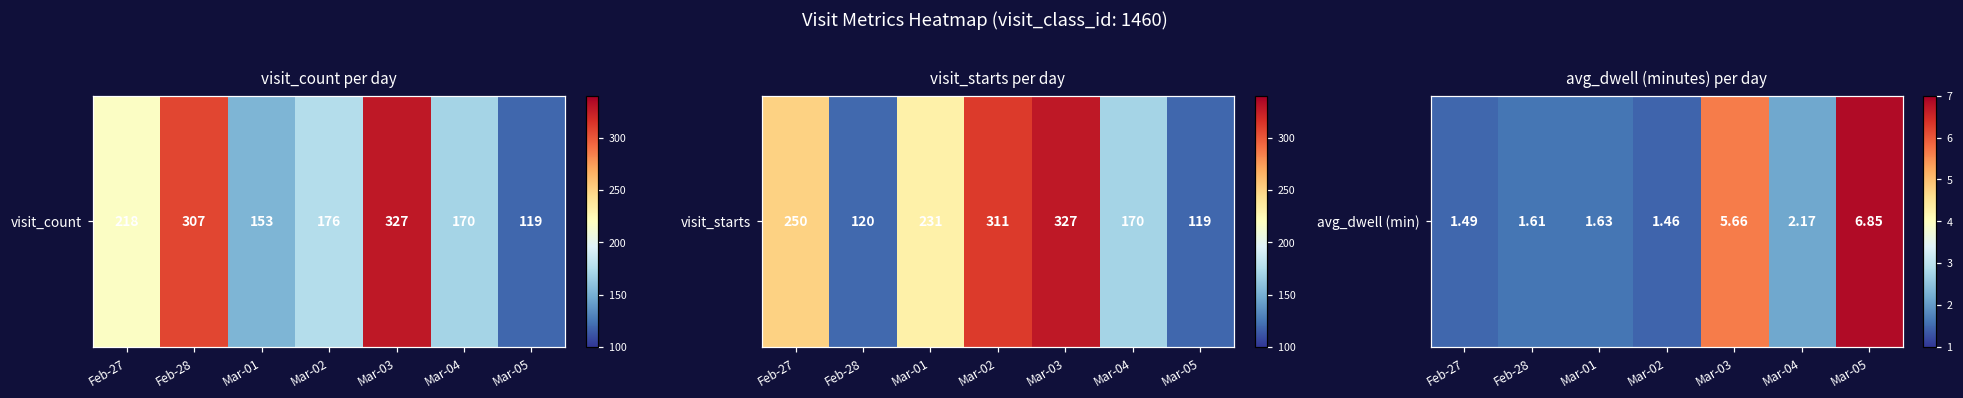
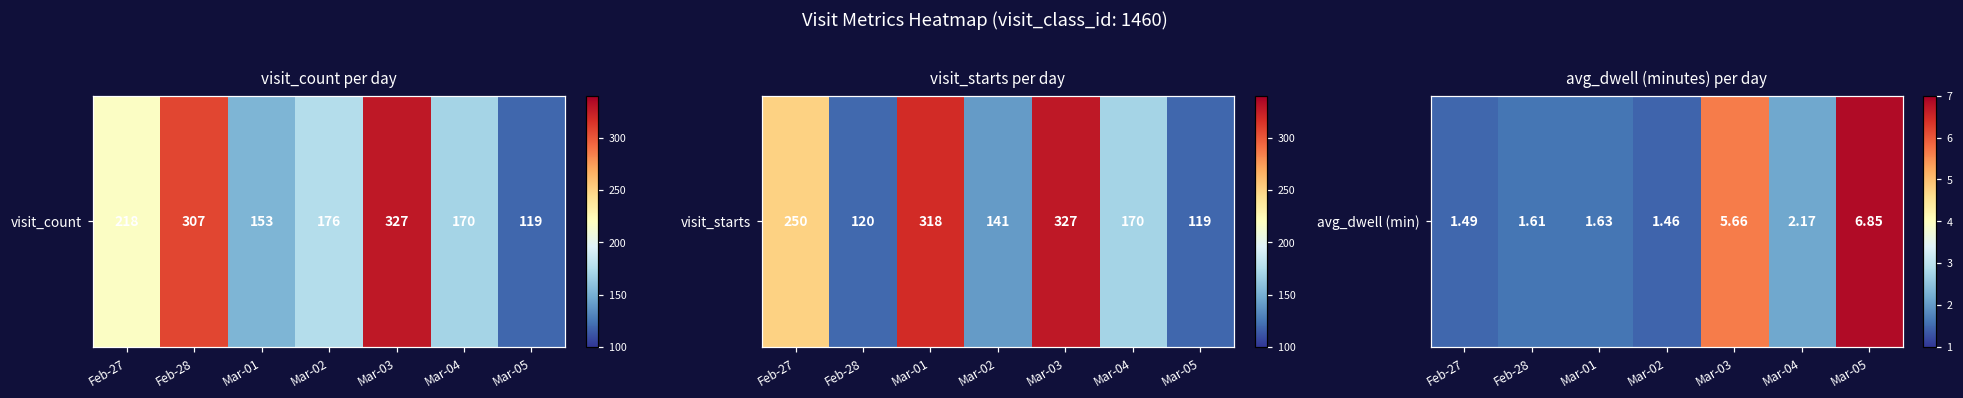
  {
    "visit_count per day": {
      "visit_count": {
        "Feb-27": 218,
        "Feb-28": 307,
        "Mar-01": 153,
        "Mar-02": 176,
        "Mar-03": 327,
        "Mar-04": 170,
        "Mar-05": 119
      }
    },
    "visit_starts per day": {
      "visit_starts": {
        "Feb-27": 250,
        "Feb-28": 120,
-       "Mar-01": 231,
-       "Mar-02": 311,
+       "Mar-01": 318,
+       "Mar-02": 141,
        "Mar-03": 327,
        "Mar-04": 170,
        "Mar-05": 119
      }
    },
    "avg_dwell (minutes) per day": {
      "avg_dwell (min)": {
        "Feb-27": 1.49,
        "Feb-28": 1.61,
        "Mar-01": 1.63,
        "Mar-02": 1.46,
        "Mar-03": 5.66,
        "Mar-04": 2.17,
        "Mar-05": 6.85
      }
    }
  }
